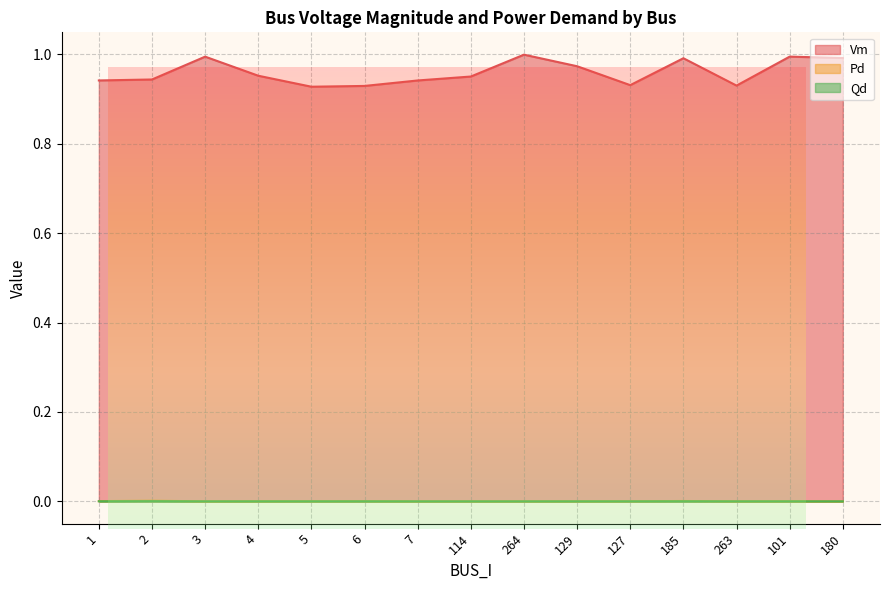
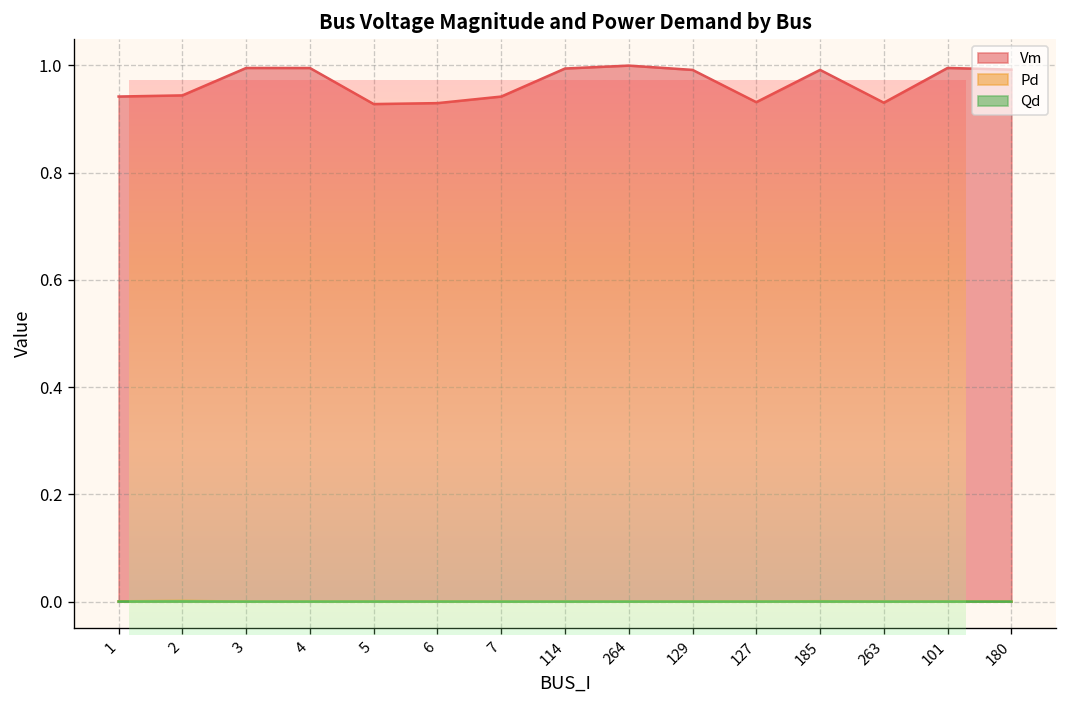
  {
    "Vm": {
      "1": 0.94,
      "2": 0.94,
      "3": 1.00,
-     "4": 0.95,
+     "4": 1.00,
      "5": 0.93,
      "6": 0.93,
      "7": 0.94,
-     "114": 0.95,
+     "114": 0.99,
      "264": 1.00,
-     "129": 0.97,
+     "129": 0.99,
      "127": 0.93,
      "185": 0.99,
      "263": 0.93,
      "101": 1.00
    },
    "Qd": {
      "1": 0.00,
      "2": 0.00,
      "3": 0.00,
      "4": 0.00,
      "5": 0.00,
      "6": 0.00,
      "7": 0.00,
      "114": 0.00,
      "264": 0.00,
      "129": 0.00,
      "127": 0.00,
      "185": 0.00,
      "263": 0.00,
      "101": 0.00,
      "180": 0.00
    }
  }
